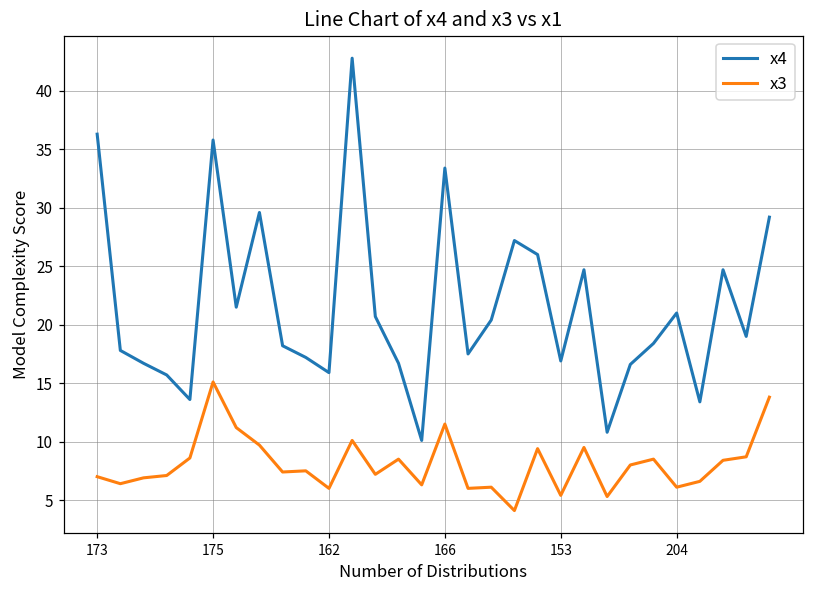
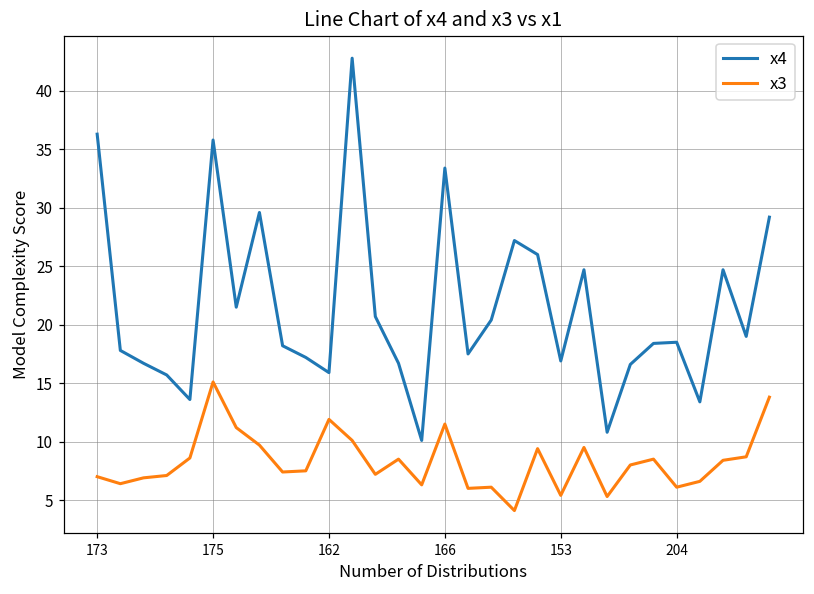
  {
    "x4": {
      "173": 36.3,
      "175": 35.8,
      "162": 15.9,
      "166": 33.4,
      "153": 16.9,
-     "204": 21.0
+     "204": 18.5
    },
    "x3": {
      "173": 7.0,
      "175": 15.1,
-     "162": 6.0,
+     "162": 11.9,
      "166": 11.5,
      "153": 5.4,
      "204": 6.1
    }
  }
